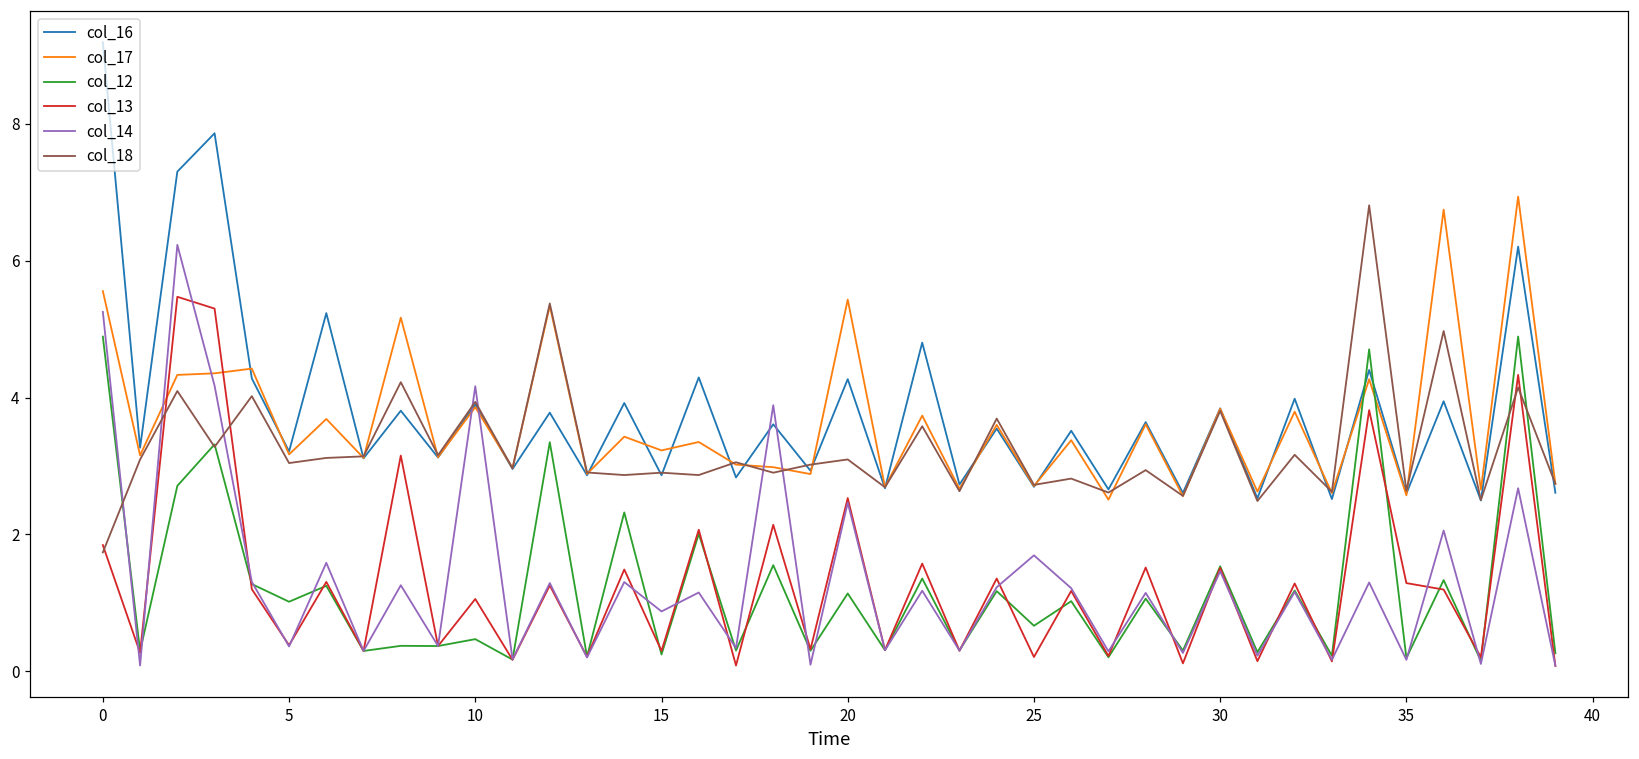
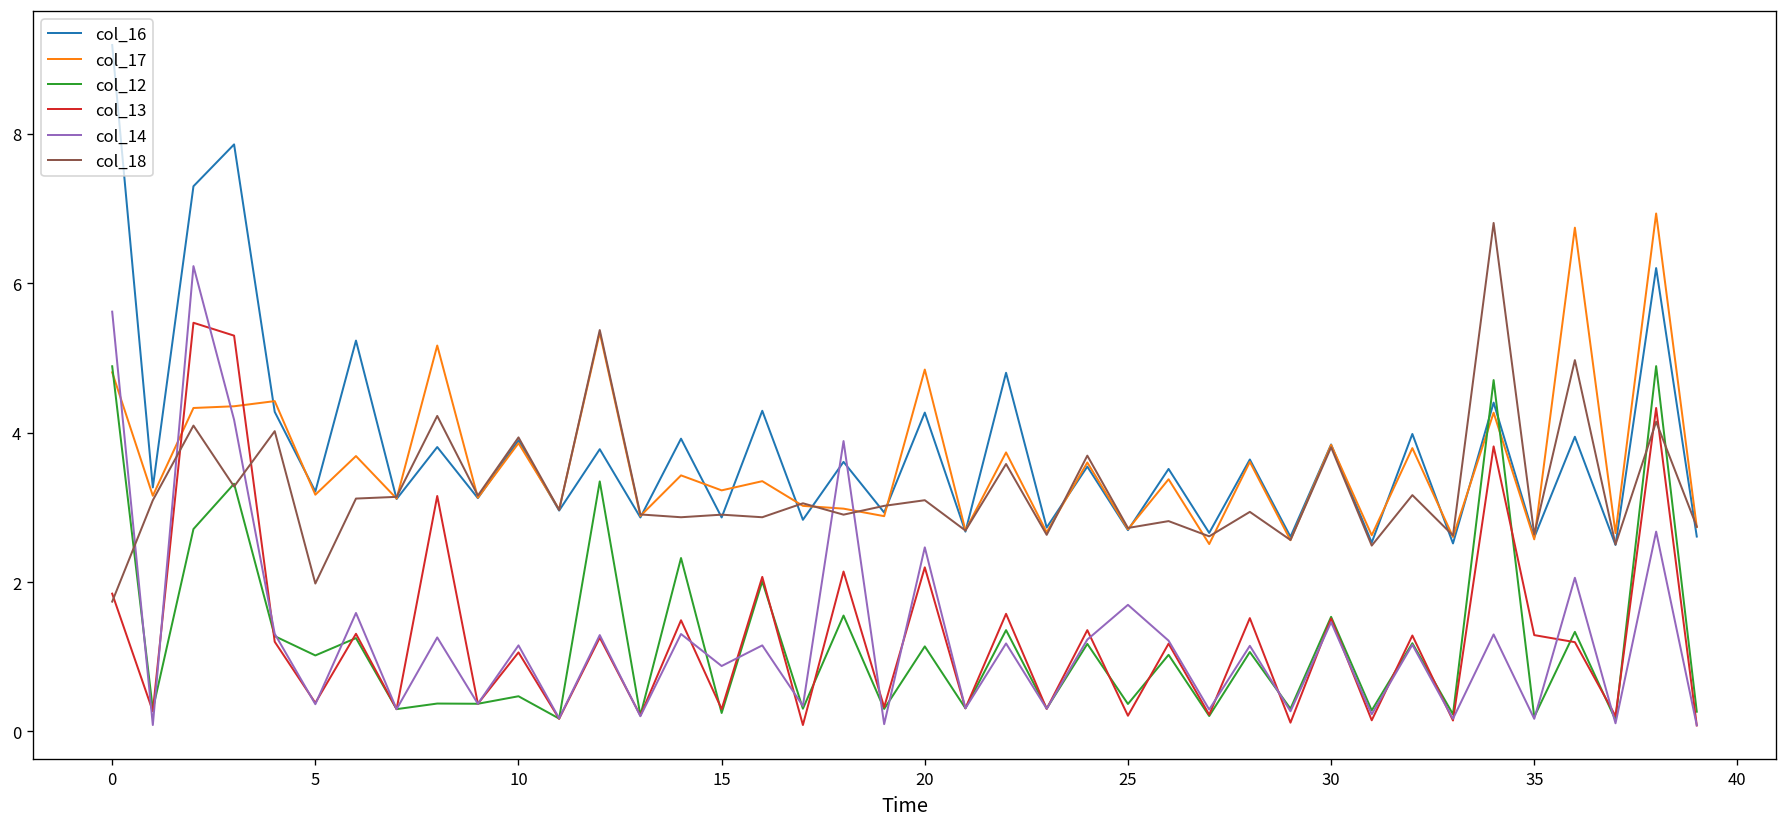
  {
    "col_16": {
      "5": 3.2,
      "20": 4.3
    },
    "col_17": {
-     "0": 5.6,
+     "0": 4.8,
      "5": 3.2,
      "15": 3.2,
-     "20": 5.4
+     "20": 4.8
    },
    "col_12": {
      "0": 4.9,
      "5": 1.0,
      "10": 0.5,
      "15": 0.2,
      "20": 1.1,
-     "25": 0.7
+     "25": 0.4
    },
    "col_13": {
      "0": 1.8,
      "10": 1.1,
      "15": 0.3,
-     "20": 2.5,
+     "20": 2.2,
      "25": 0.2,
      "35": 1.3
    },
    "col_14": {
-     "0": 5.3,
-     "10": 4.2,
+     "0": 5.6,
+     "10": 1.2,
      "15": 0.9,
      "20": 2.5,
      "25": 1.7,
      "30": 1.5
    },
    "col_18": {
      "0": 1.7,
-     "5": 3.0,
+     "5": 2.0,
      "20": 3.1
    }
  }
